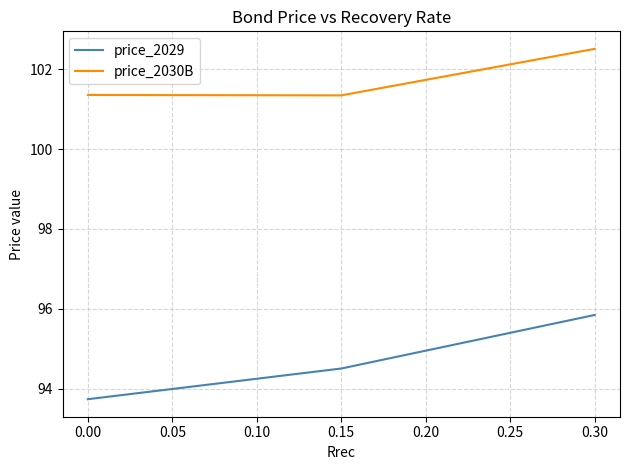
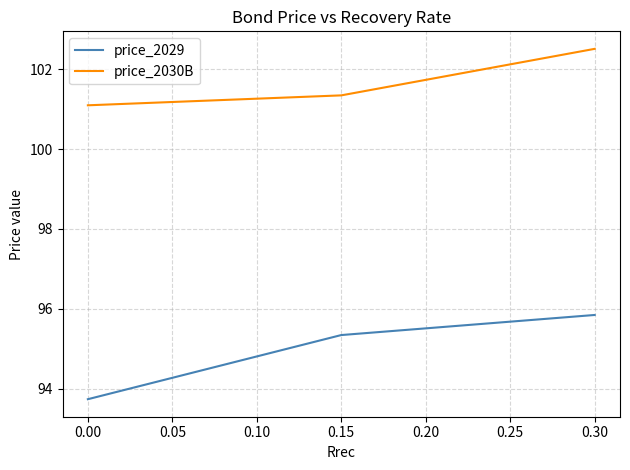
  {
    "price_2029": {
      "0.00": 93.7,
-     "0.15": 94.5,
+     "0.15": 95.3,
      "0.30": 95.8
    },
    "price_2030B": {
-     "0.00": 101.4,
+     "0.00": 101.1,
      "0.15": 101.3,
      "0.30": 102.5
    }
  }
